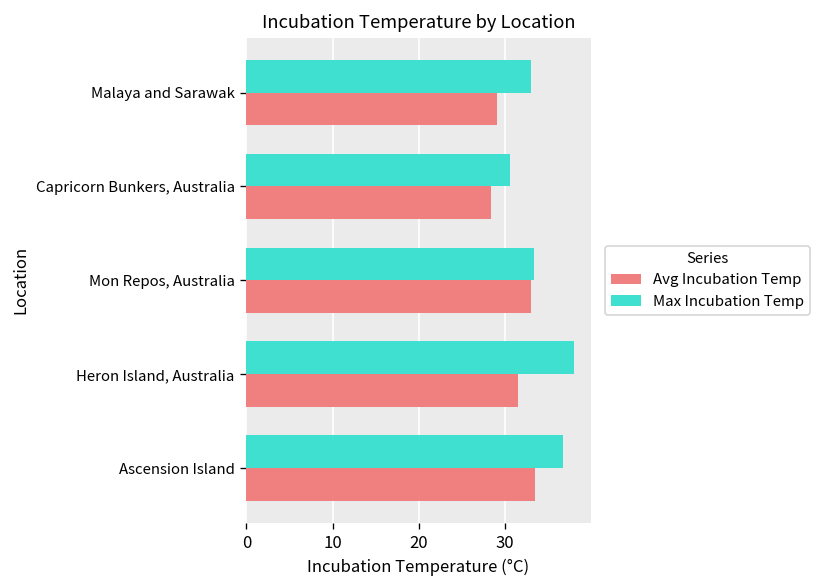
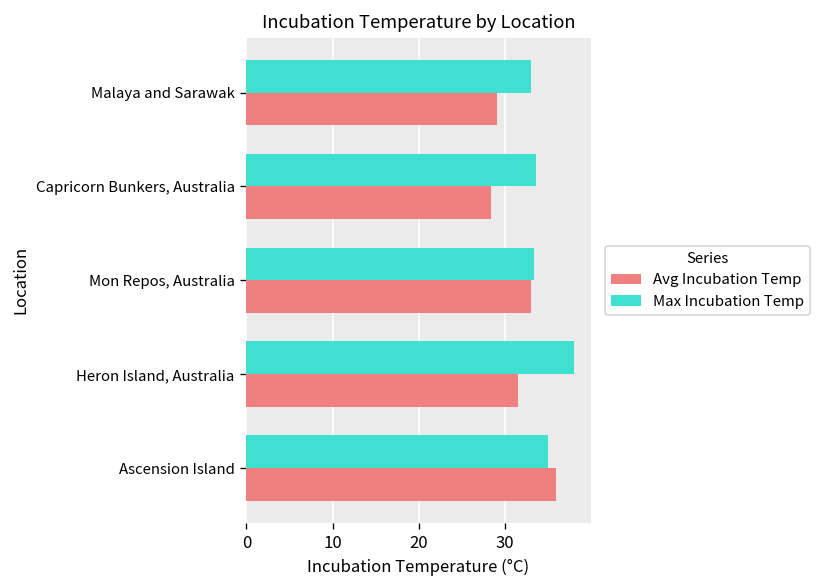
  {
    "Avg Incubation Temp": {
      "Malaya and Sarawak": 29,
      "Capricorn Bunkers, Australia": 28,
      "Mon Repos, Australia": 33,
      "Heron Island, Australia": 32,
-     "Ascension Island": 34
+     "Ascension Island": 36
    },
    "Max Incubation Temp": {
      "Malaya and Sarawak": 33,
-     "Capricorn Bunkers, Australia": 31,
+     "Capricorn Bunkers, Australia": 34,
      "Mon Repos, Australia": 33,
      "Heron Island, Australia": 38,
-     "Ascension Island": 37
+     "Ascension Island": 35
    }
  }
